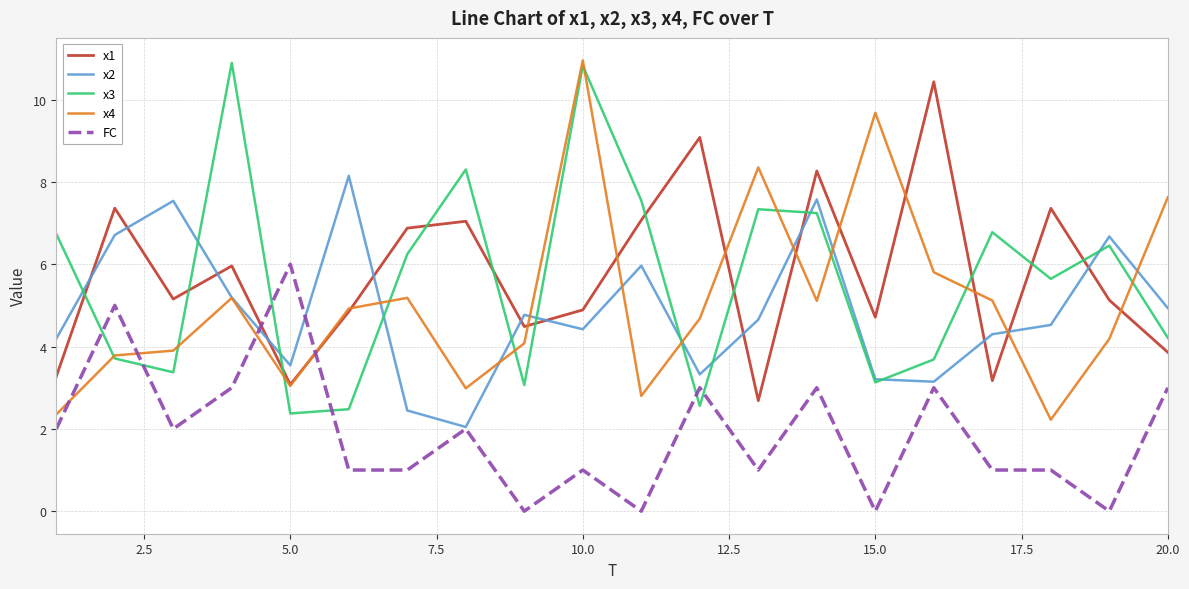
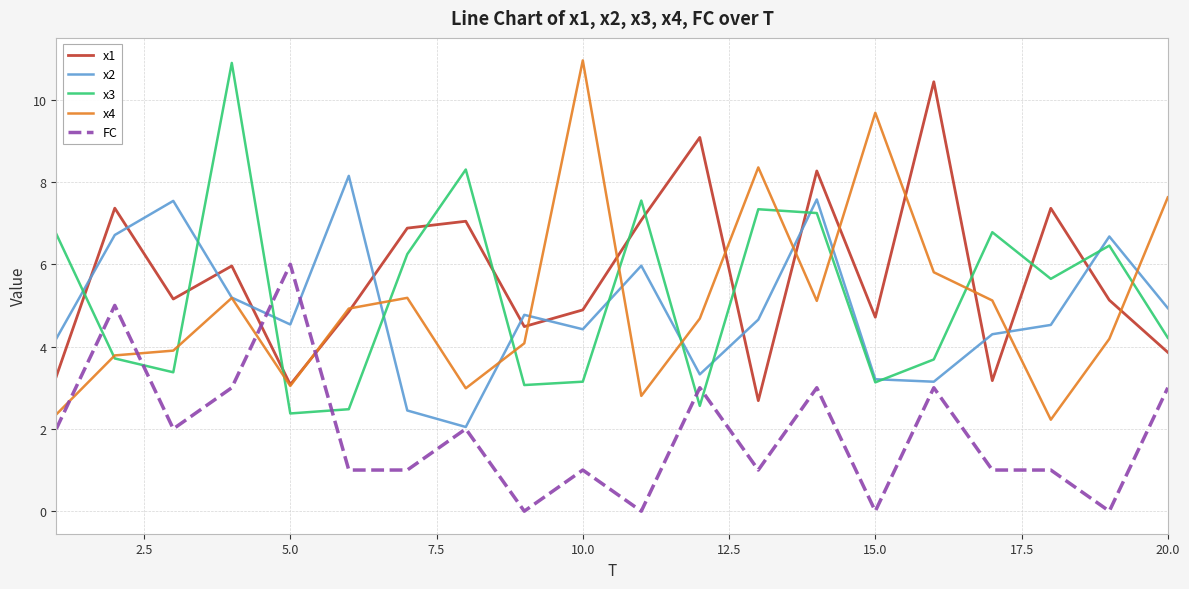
  {
    "x1": {
      "10.0": 4.9,
      "15.0": 4.7,
      "20.0": 3.9
    },
    "x2": {
-     "5.0": 3.5,
+     "5.0": 4.5,
      "10.0": 4.4,
      "15.0": 3.2,
      "20.0": 4.9
    },
    "x3": {
      "5.0": 2.4,
-     "10.0": 10.8,
+     "10.0": 3.1,
      "15.0": 3.1,
      "20.0": 4.2
    },
    "x4": {
      "10.0": 11.0,
      "15.0": 9.7,
      "20.0": 7.6
    },
    "FC": {
      "5.0": 6.0,
      "10.0": 1.0,
      "15.0": 0.0,
      "20.0": 3.0
    }
  }
